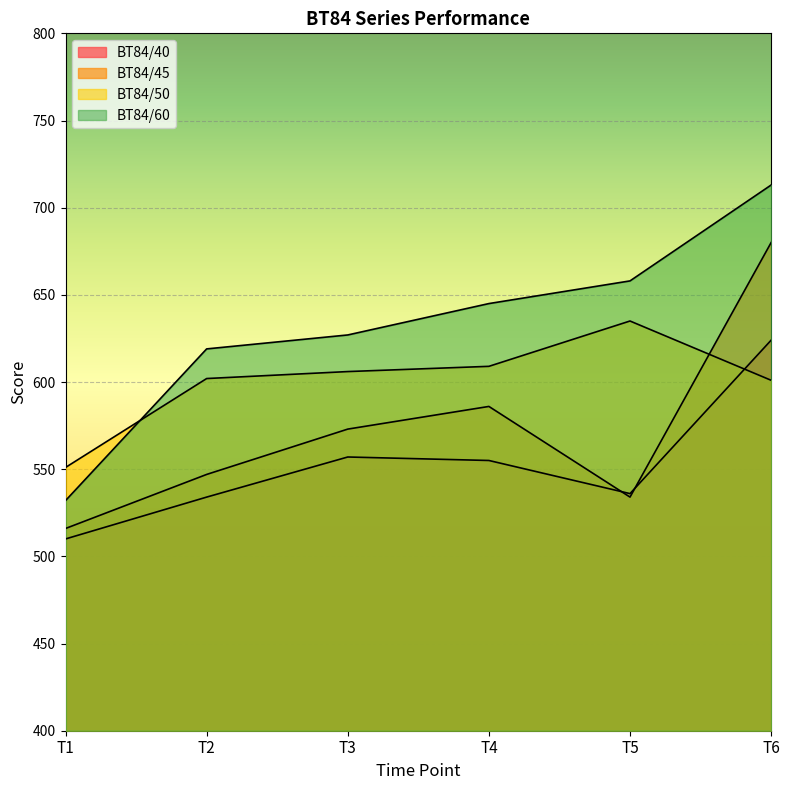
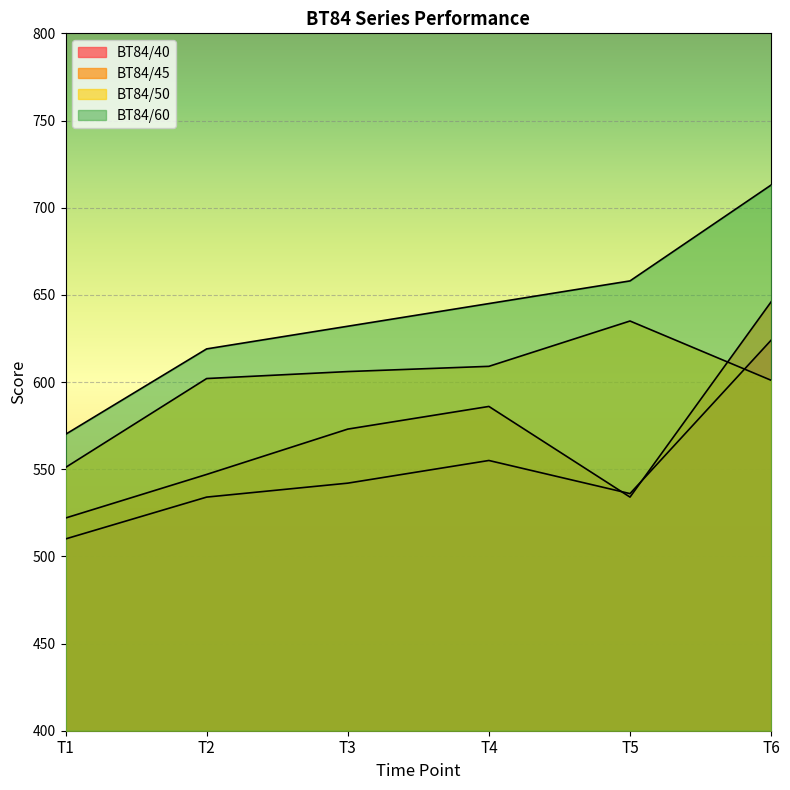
  {
    "BT84/40": {
      "T1": 510,
      "T2": 534,
-     "T3": 557,
+     "T3": 542,
      "T4": 555,
      "T5": 536,
      "T6": 624
    },
    "BT84/45": {
-     "T1": 516,
+     "T1": 522,
      "T2": 547,
      "T3": 573,
      "T4": 586,
      "T5": 534,
-     "T6": 680
+     "T6": 646
    },
    "BT84/50": {
      "T1": 551,
      "T2": 602,
      "T3": 606,
      "T4": 609,
      "T5": 635,
      "T6": 601
    },
    "BT84/60": {
-     "T1": 532,
+     "T1": 570,
      "T2": 619,
-     "T3": 627,
+     "T3": 632,
      "T4": 645,
      "T5": 658,
      "T6": 713
    }
  }
